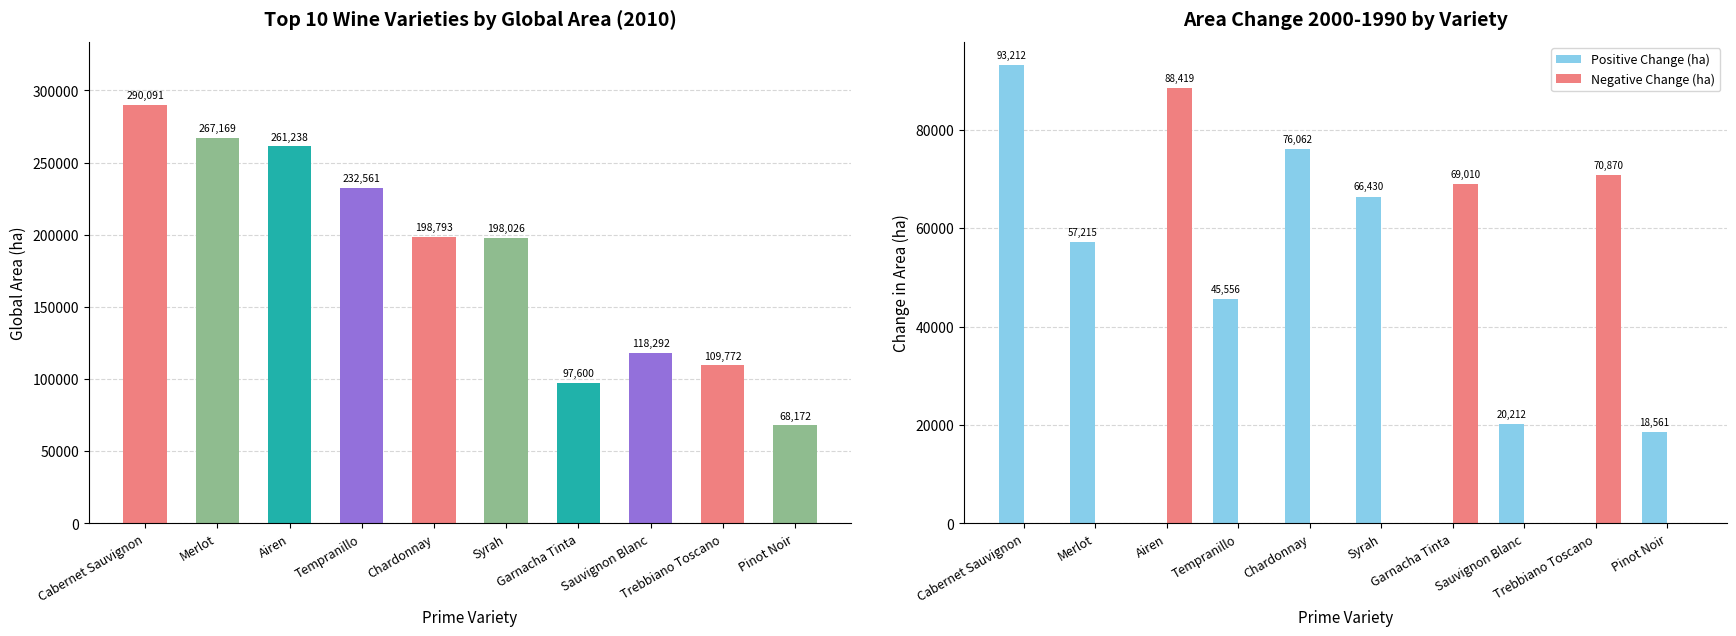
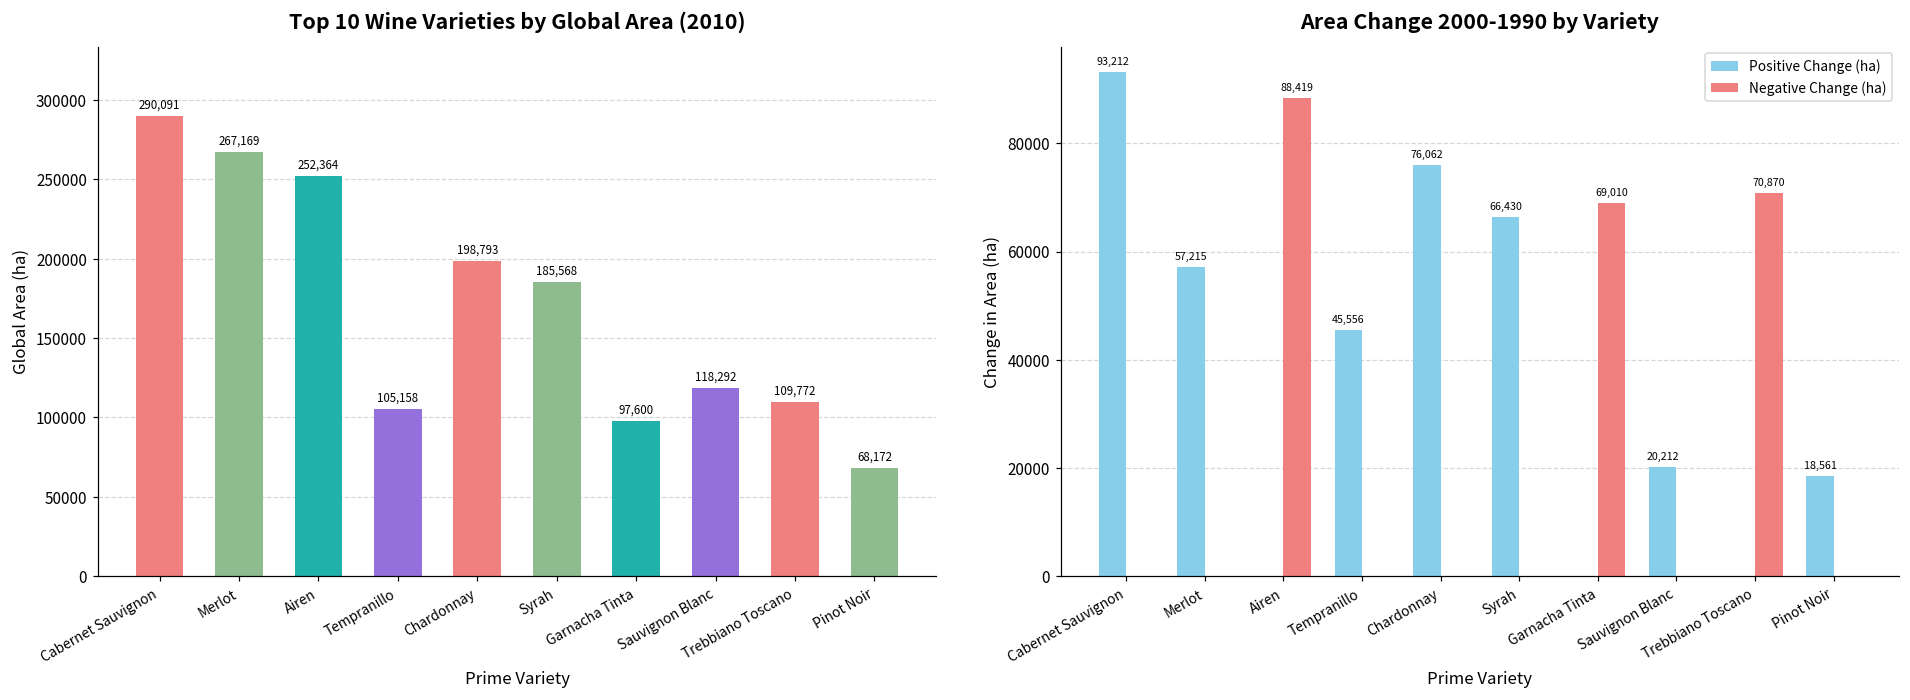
  {
    "Top 10 Wine Varieties by Global Area (2010)": {
      "Cabernet Sauvignon": "290,091",
      "Merlot": "267,169",
-     "Airen": "261,238",
-     "Tempranillo": "232,561",
+     "Airen": "252,364",
+     "Tempranillo": "105,158",
      "Chardonnay": "198,793",
-     "Syrah": "198,026",
+     "Syrah": "185,568",
      "Garnacha Tinta": "97,600",
      "Sauvignon Blanc": "118,292",
      "Trebbiano Toscano": "109,772",
      "Pinot Noir": "68,172"
    },
    "Area Change 2000-1990 by Variety": {
      "Positive Change (ha)": {
        "Cabernet Sauvignon": "93,212",
        "Merlot": "57,215",
        "Tempranillo": "45,556",
        "Chardonnay": "76,062",
        "Syrah": "66,430",
        "Sauvignon Blanc": "20,212",
        "Pinot Noir": "18,561"
      },
      "Negative Change (ha)": {
        "Airen": "88,419",
        "Garnacha Tinta": "69,010",
        "Trebbiano Toscano": "70,870"
      }
    }
  }
